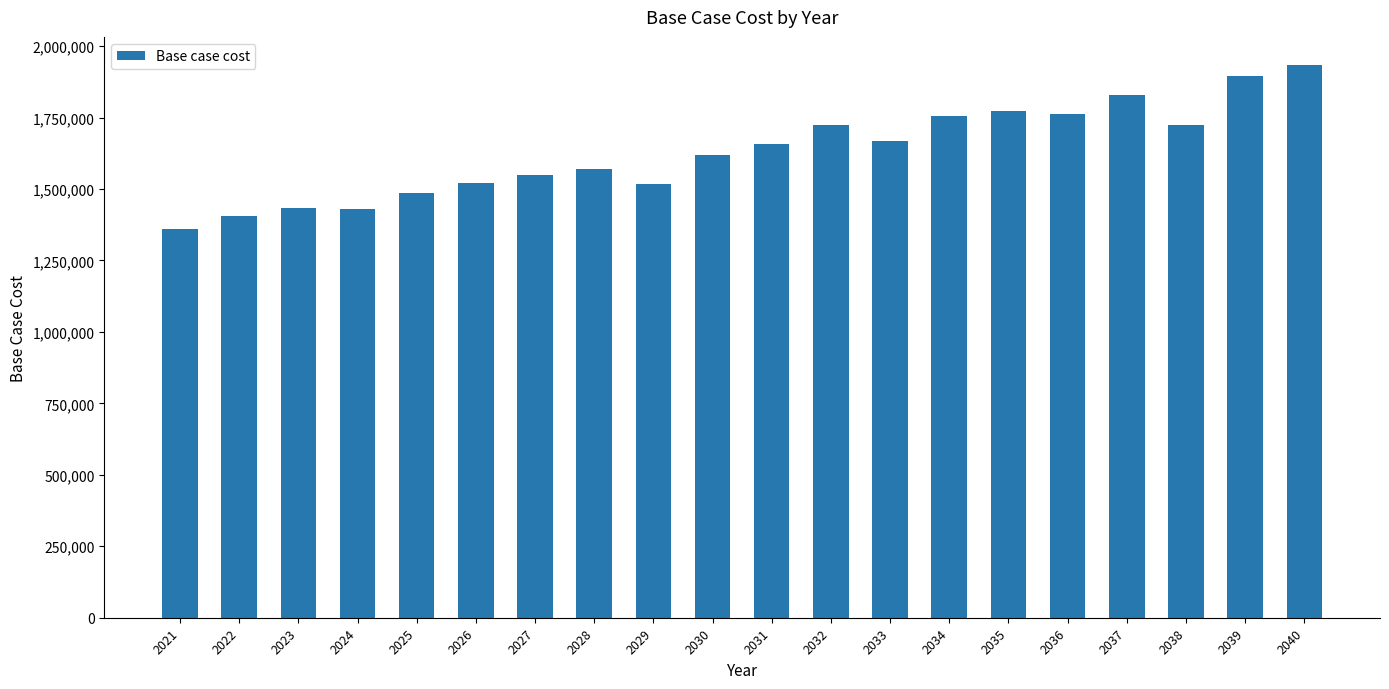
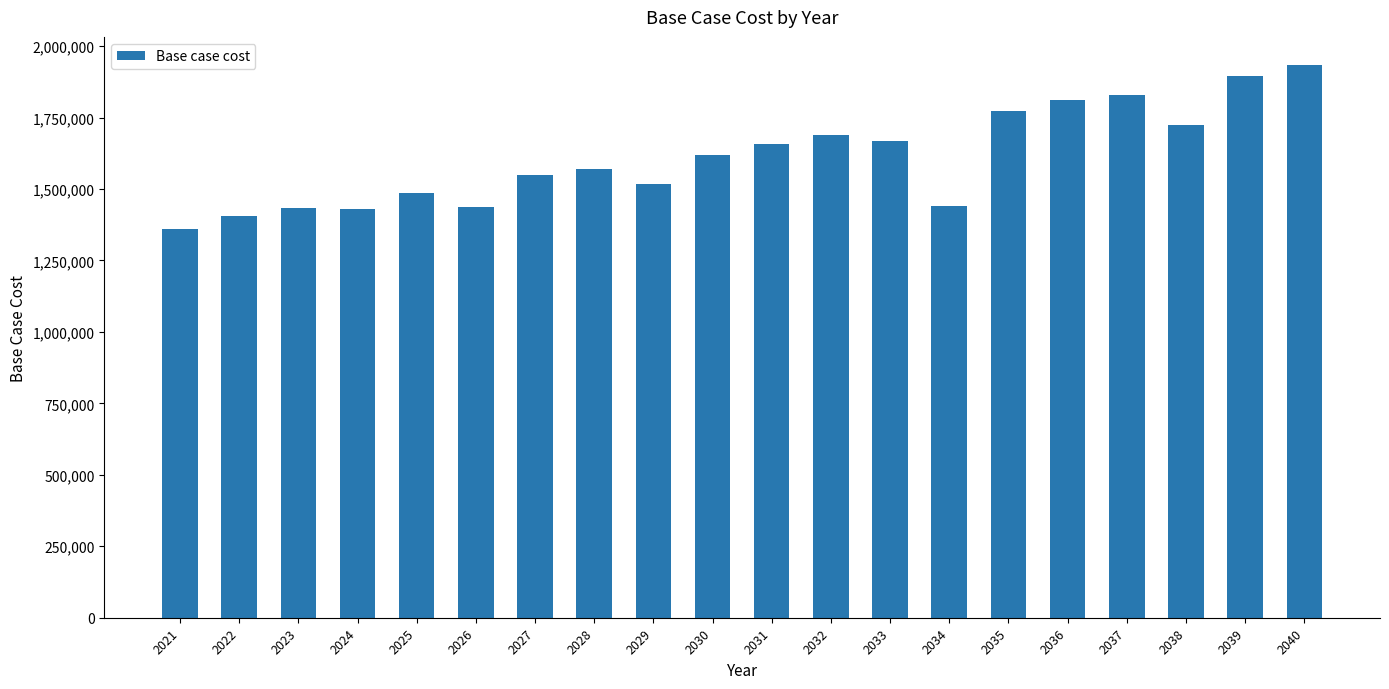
  {
    "2021": "1,360,000",
    "2022": "1,410,000",
    "2023": "1,430,000",
    "2024": "1,430,000",
    "2025": "1,490,000",
-   "2026": "1,520,000",
+   "2026": "1,440,000",
    "2027": "1,550,000",
    "2028": "1,570,000",
    "2029": "1,520,000",
    "2030": "1,620,000",
    "2031": "1,660,000",
-   "2032": "1,720,000",
+   "2032": "1,690,000",
    "2033": "1,670,000",
-   "2034": "1,750,000",
+   "2034": "1,440,000",
    "2035": "1,770,000",
-   "2036": "1,760,000",
+   "2036": "1,810,000",
    "2037": "1,830,000",
    "2038": "1,720,000",
    "2039": "1,890,000",
    "2040": "1,940,000"
  }
